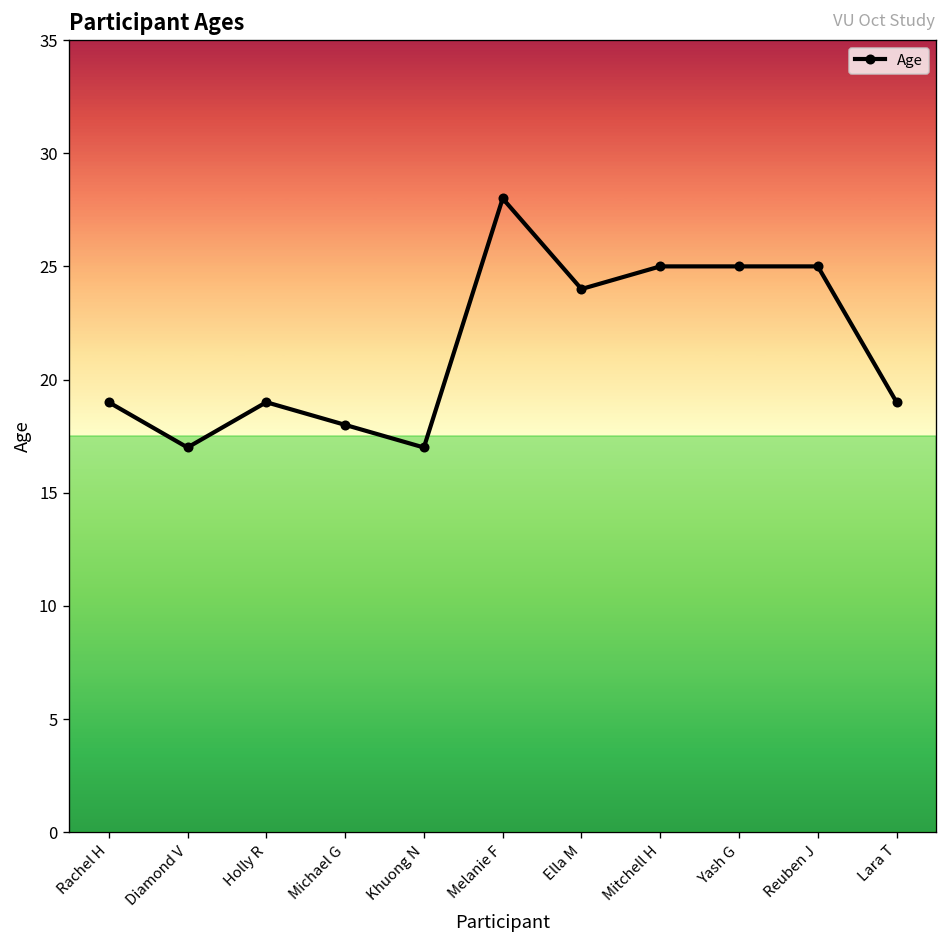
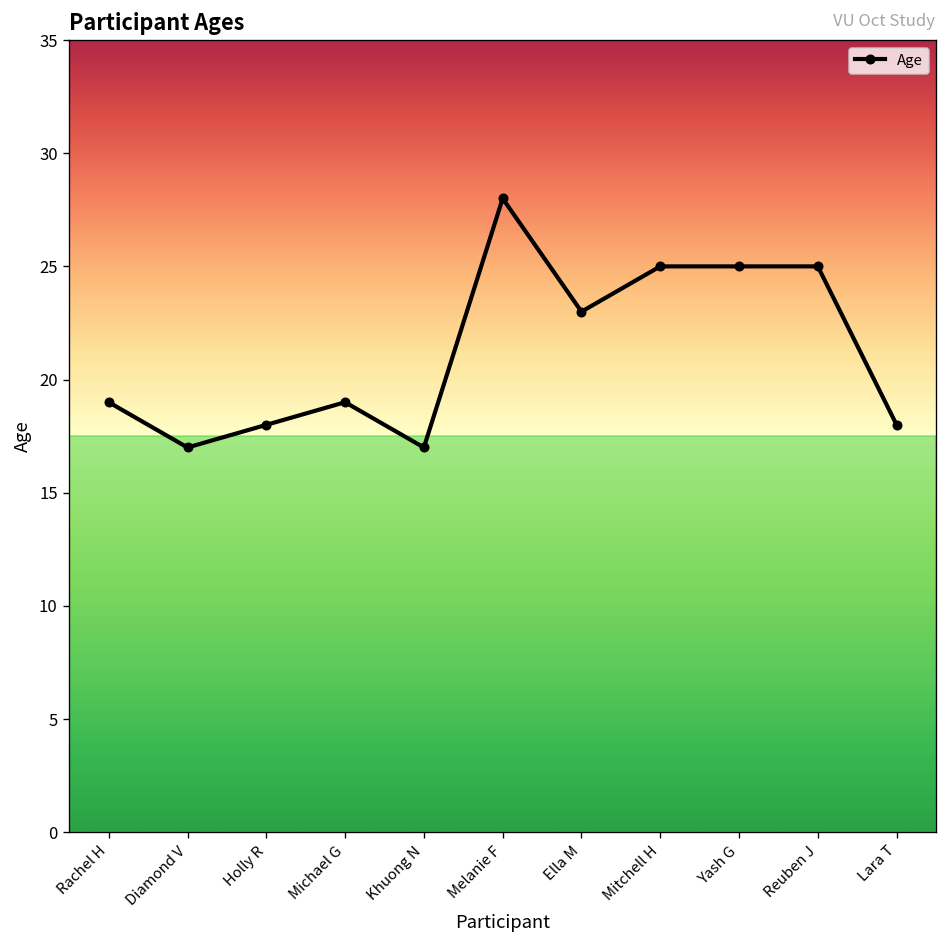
  {
    "Rachel H": 19,
    "Diamond V": 17,
-   "Holly R": 19,
-   "Michael G": 18,
+   "Holly R": 18,
+   "Michael G": 19,
    "Khuong N": 17,
    "Melanie F": 28,
-   "Ella M": 24,
+   "Ella M": 23,
    "Mitchell H": 25,
    "Yash G": 25,
    "Reuben J": 25,
-   "Lara T": 19
+   "Lara T": 18
  }
